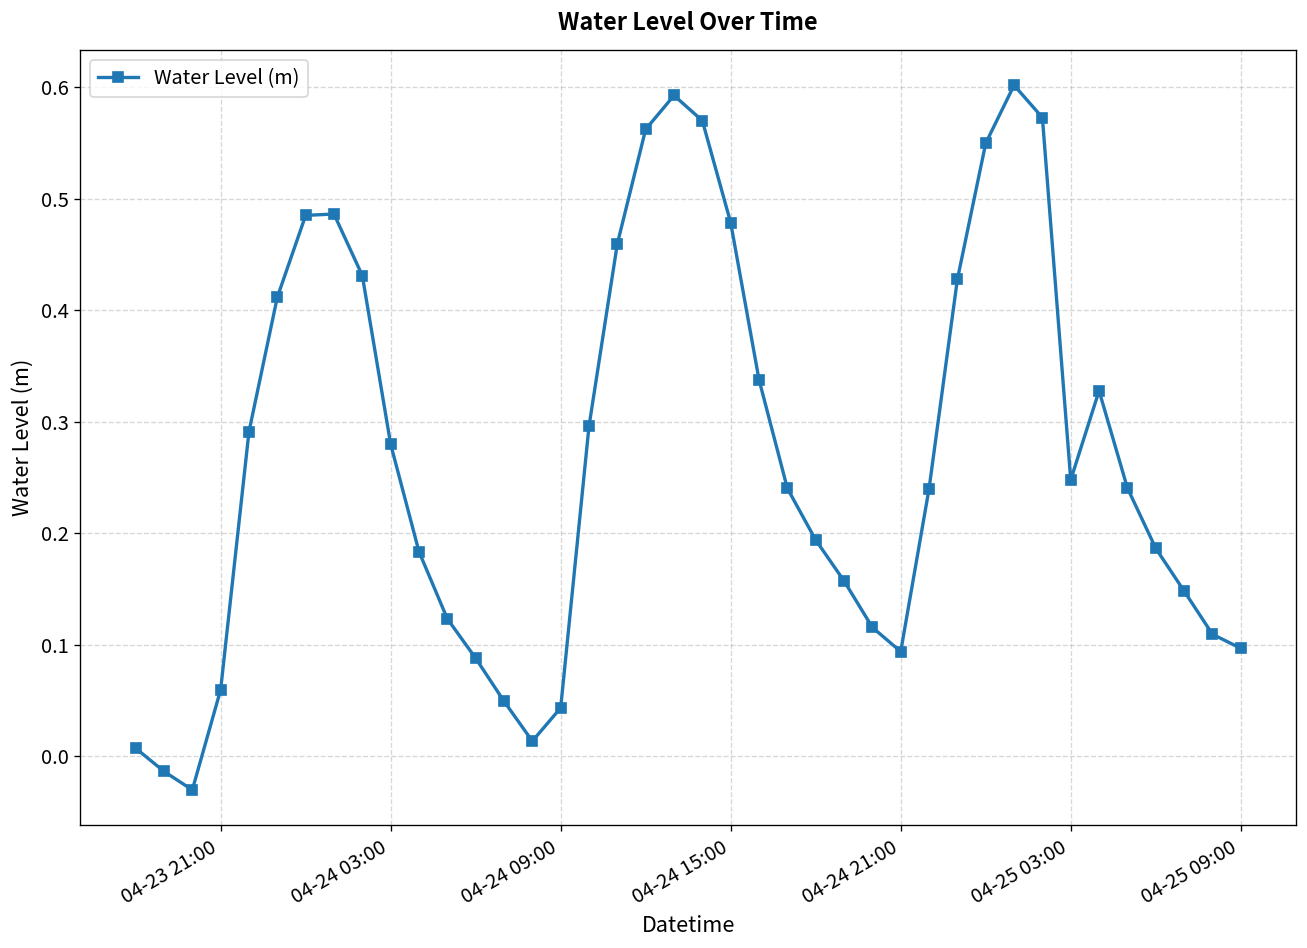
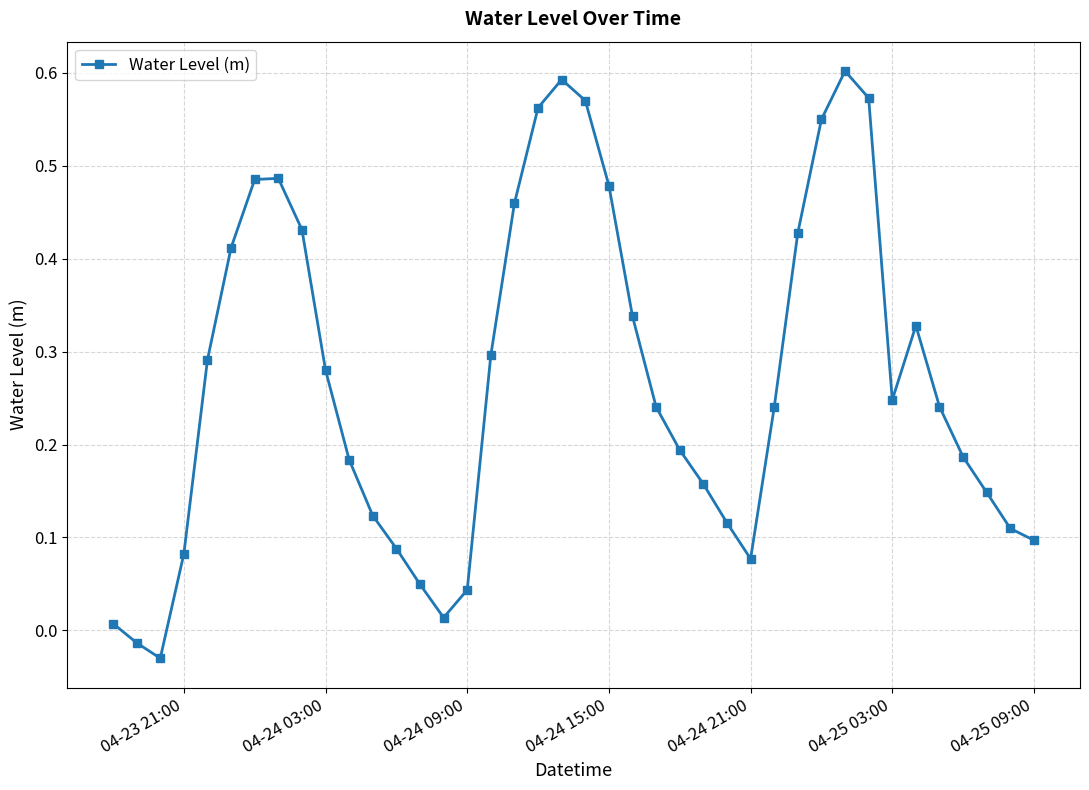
  {
-   "04-23 21:00": 0.06,
+   "04-23 21:00": 0.08,
    "04-24 03:00": 0.28,
    "04-24 09:00": 0.04,
    "04-24 15:00": 0.48,
-   "04-24 21:00": 0.09,
+   "04-24 21:00": 0.08,
    "04-25 03:00": 0.25,
    "04-25 09:00": 0.10
  }
